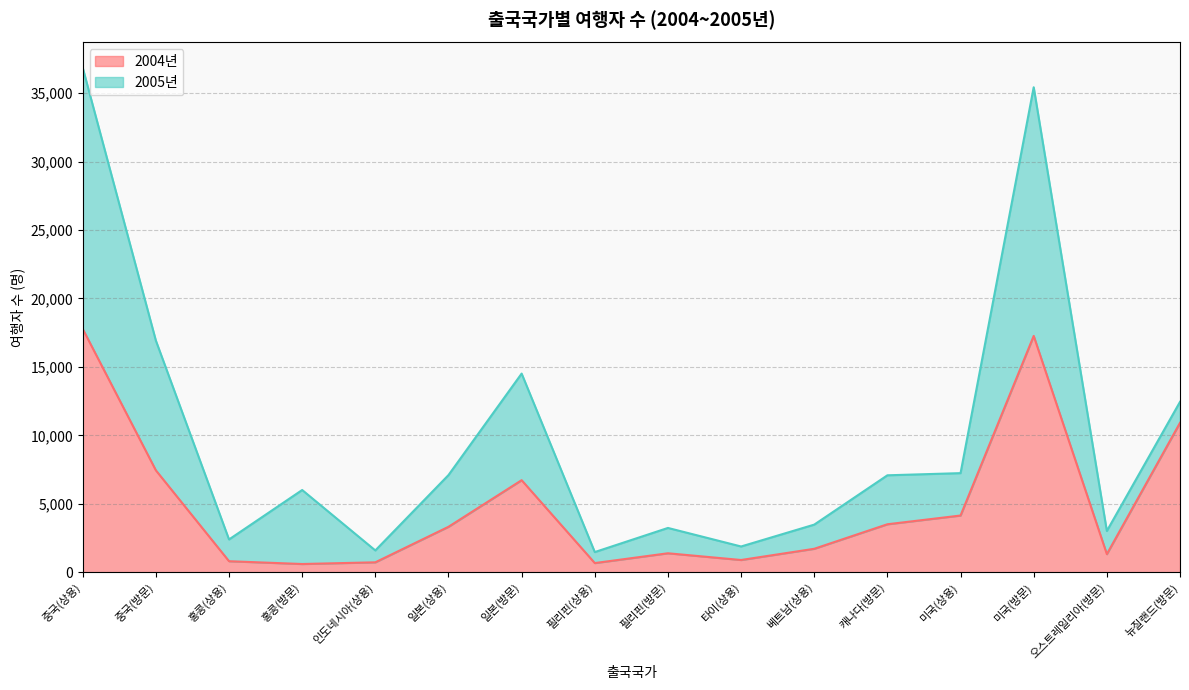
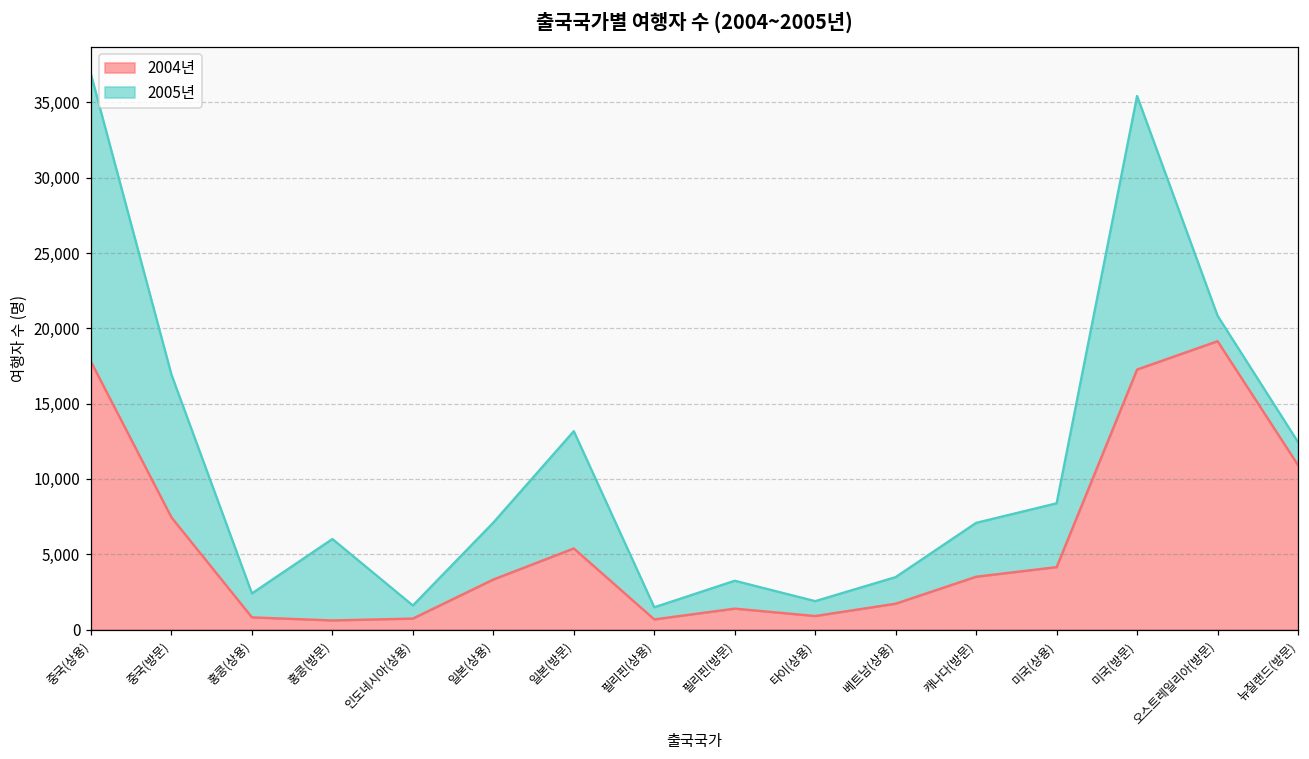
  {
    "2004년": {
      "중국(상용)": "17,800",
      "중국(방문)": "7,400",
      "홍콩(상용)": "800",
      "홍콩(방문)": "600",
      "인도네시아(상용)": "700",
      "일본(상용)": "3,300",
-     "일본(방문)": "6,700",
+     "일본(방문)": "5,400",
      "필리핀(상용)": "700",
      "필리핀(방문)": "1,400",
      "타이(상용)": "900",
      "베트남(상용)": "1,700",
      "캐나다(방문)": "3,500",
      "미국(상용)": "4,100",
      "미국(방문)": "17,300",
-     "오스트레일리아(방문)": "1,300",
+     "오스트레일리아(방문)": "19,100",
      "뉴질랜드(방문)": "10,900"
    },
    "2005년": {
      "중국(상용)": "19,100",
      "중국(방문)": "9,500",
      "홍콩(상용)": "1,600",
      "홍콩(방문)": "5,400",
      "인도네시아(상용)": "900",
      "일본(상용)": "3,800",
      "일본(방문)": "7,800",
      "필리핀(상용)": "800",
      "필리핀(방문)": "1,900",
      "타이(상용)": "1,000",
      "베트남(상용)": "1,800",
      "캐나다(방문)": "3,600",
-     "미국(상용)": "3,100",
+     "미국(상용)": "4,200",
      "미국(방문)": "18,200",
      "오스트레일리아(방문)": "1,700",
      "뉴질랜드(방문)": "1,500"
    }
  }
